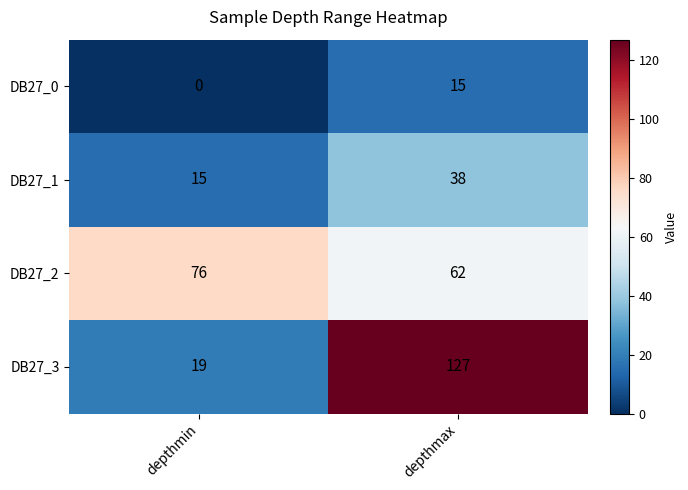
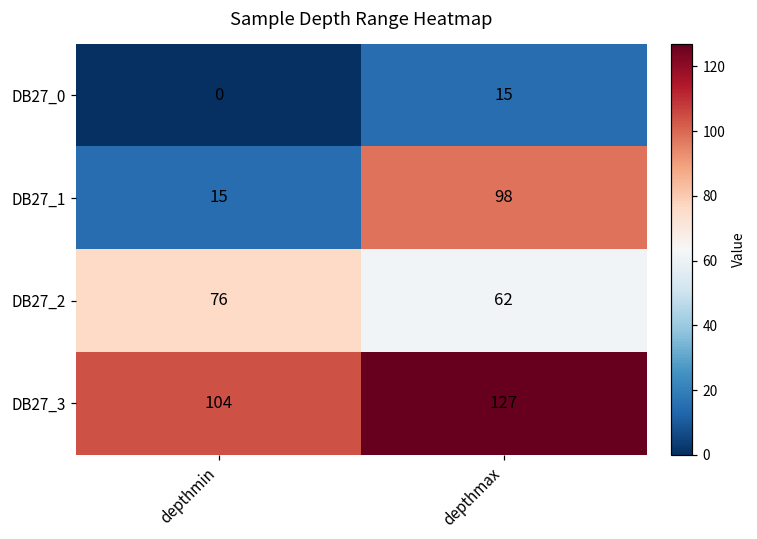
  {
    "DB27_0": {
      "depthmin": 0,
      "depthmax": 15
    },
    "DB27_1": {
      "depthmin": 15,
-     "depthmax": 38
+     "depthmax": 98
    },
    "DB27_2": {
      "depthmin": 76,
      "depthmax": 62
    },
    "DB27_3": {
-     "depthmin": 19,
+     "depthmin": 104,
      "depthmax": 127
    }
  }
